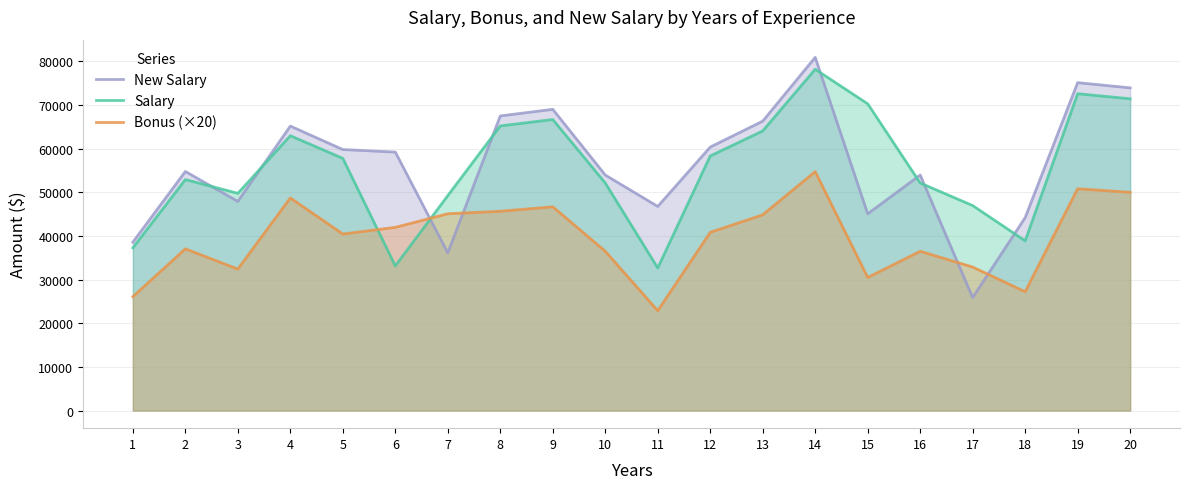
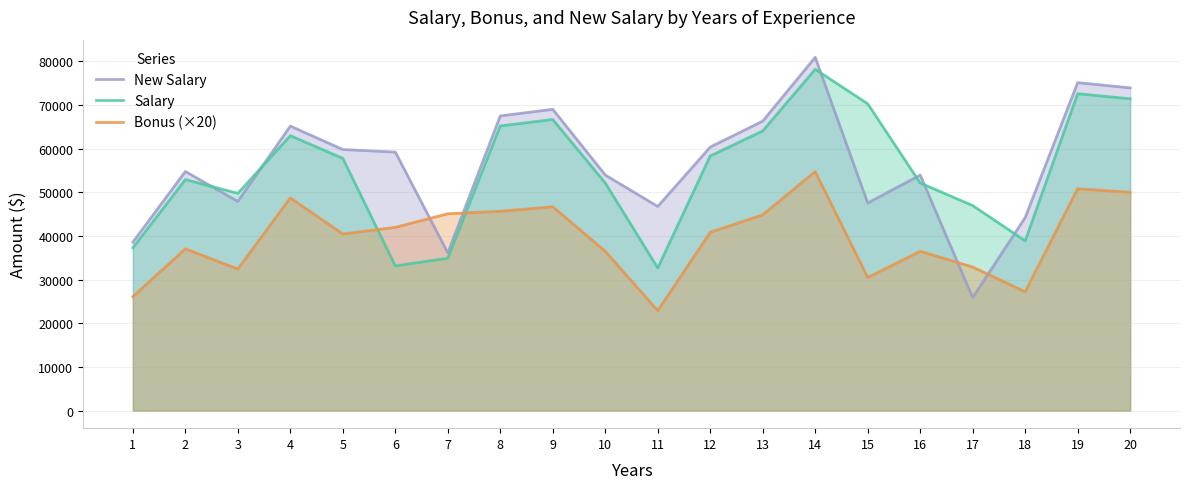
  {
    "New Salary": {
      "1": 39000,
      "2": 55000,
      "3": 48000,
      "4": 65000,
      "5": 60000,
      "6": 59000,
      "7": 36000,
      "8": 67000,
      "9": 69000,
      "10": 54000,
      "11": 47000,
      "12": 60000,
      "13": 66000,
      "14": 81000,
-     "15": 45000,
+     "15": 48000,
      "16": 54000,
      "17": 26000,
      "18": 44000,
      "19": 75000,
      "20": 74000
    },
    "Salary": {
      "1": 37000,
      "2": 53000,
      "3": 50000,
      "4": 63000,
      "5": 58000,
      "6": 33000,
-     "7": 49000,
+     "7": 35000,
      "8": 65000,
      "9": 67000,
      "10": 52000,
      "11": 33000,
      "12": 58000,
      "13": 64000,
      "14": 78000,
      "15": 70000,
      "16": 52000,
      "17": 47000,
      "18": 39000,
      "19": 73000,
      "20": 71000
    },
    "Bonus (×20)": {
      "1": 26000,
      "2": 37000,
      "3": 32000,
      "4": 49000,
      "5": 40000,
      "6": 42000,
      "7": 45000,
      "8": 46000,
      "9": 47000,
      "10": 36000,
      "11": 23000,
      "12": 41000,
      "13": 45000,
      "14": 55000,
      "15": 30000,
      "16": 36000,
      "17": 33000,
      "18": 27000,
      "19": 51000,
      "20": 50000
    }
  }
